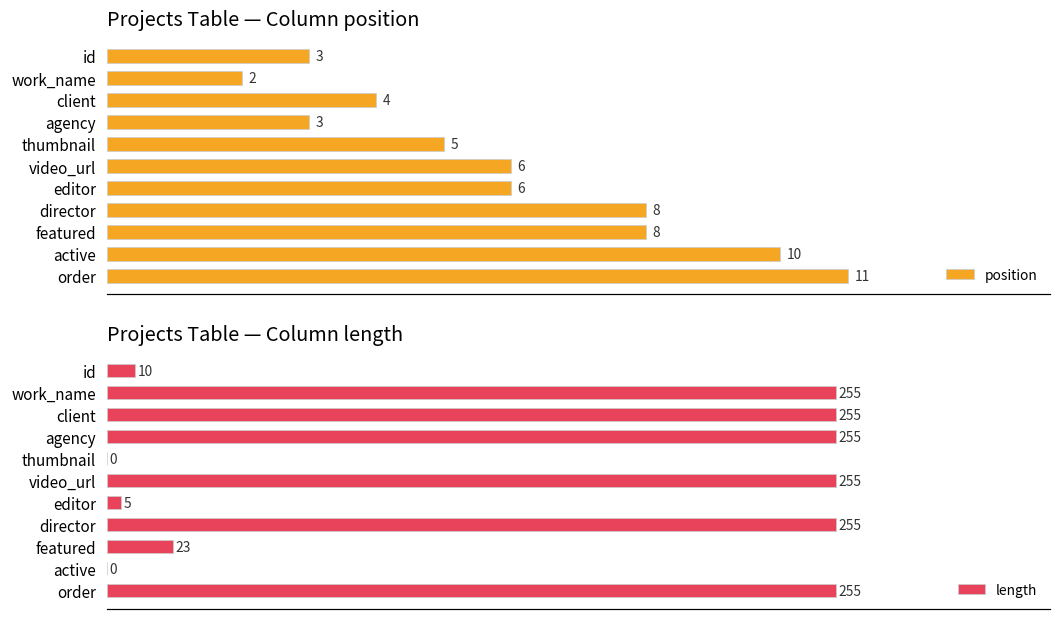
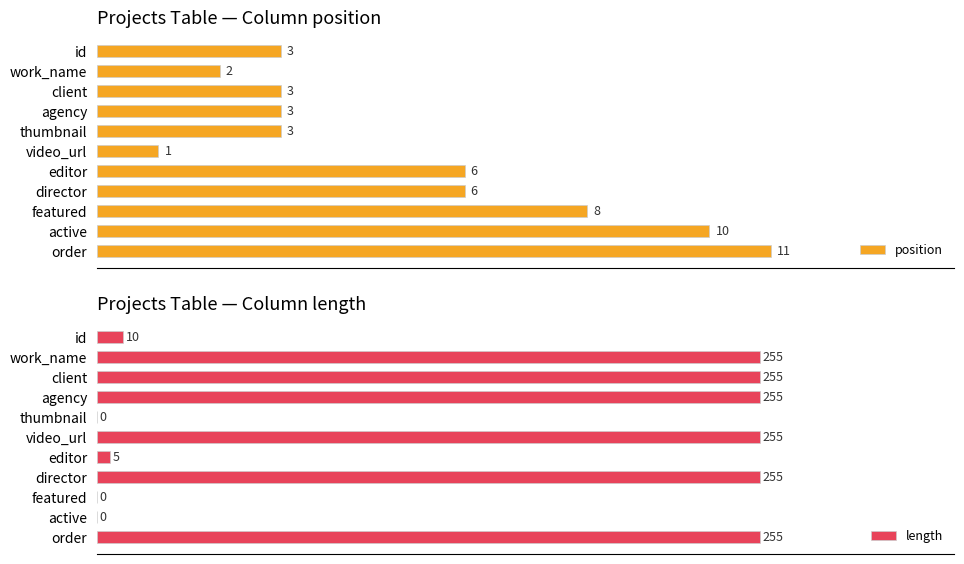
  {
    "Projects Table — Column position": {
      "id": 3,
      "work_name": 2,
-     "client": 4,
+     "client": 3,
      "agency": 3,
-     "thumbnail": 5,
-     "video_url": 6,
+     "thumbnail": 3,
+     "video_url": 1,
      "editor": 6,
-     "director": 8,
+     "director": 6,
      "featured": 8,
      "active": 10,
      "order": 11
    },
    "Projects Table — Column length": {
      "id": 10,
      "work_name": 255,
      "client": 255,
      "agency": 255,
      "thumbnail": 0,
      "video_url": 255,
      "editor": 5,
      "director": 255,
-     "featured": 23,
+     "featured": 0,
      "active": 0,
      "order": 255
    }
  }
